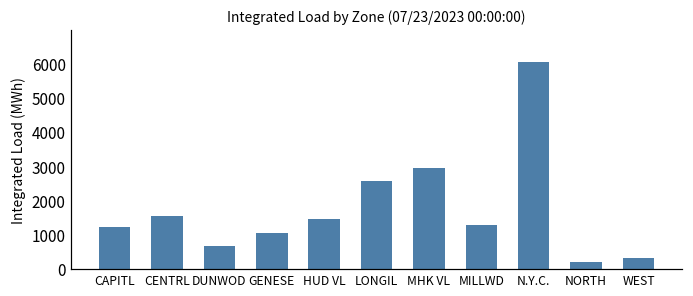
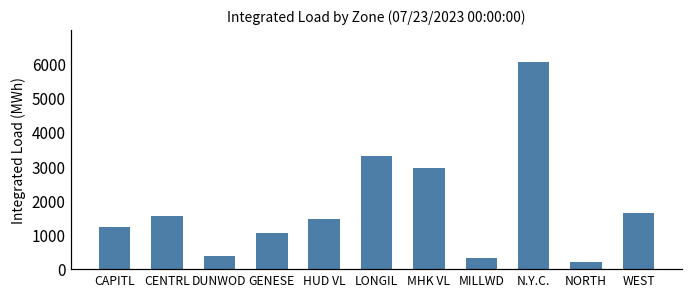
  {
    "CAPITL": 1200,
    "CENTRL": 1500,
-   "DUNWOD": 700,
+   "DUNWOD": 400,
    "GENESE": 1000,
    "HUD VL": 1500,
-   "LONGIL": 2600,
+   "LONGIL": 3300,
    "MHK VL": 3000,
-   "MILLWD": 1300,
+   "MILLWD": 300,
    "N.Y.C.": 6100,
    "NORTH": 200,
-   "WEST": 300
+   "WEST": 1600
  }
